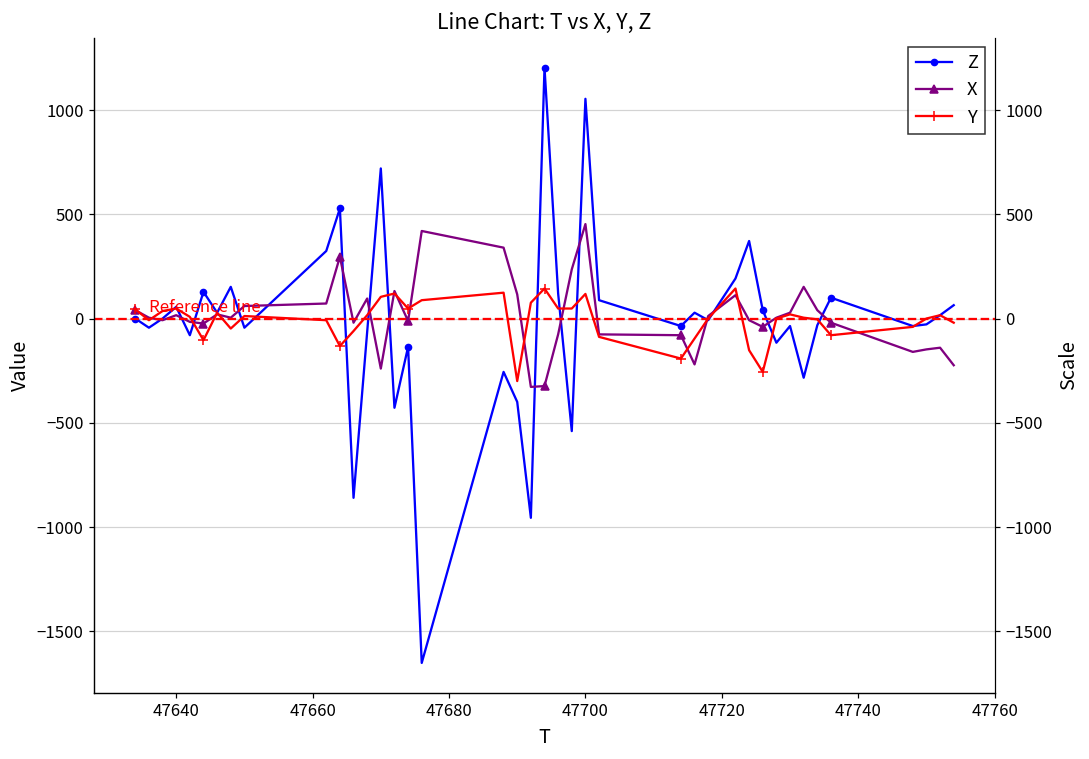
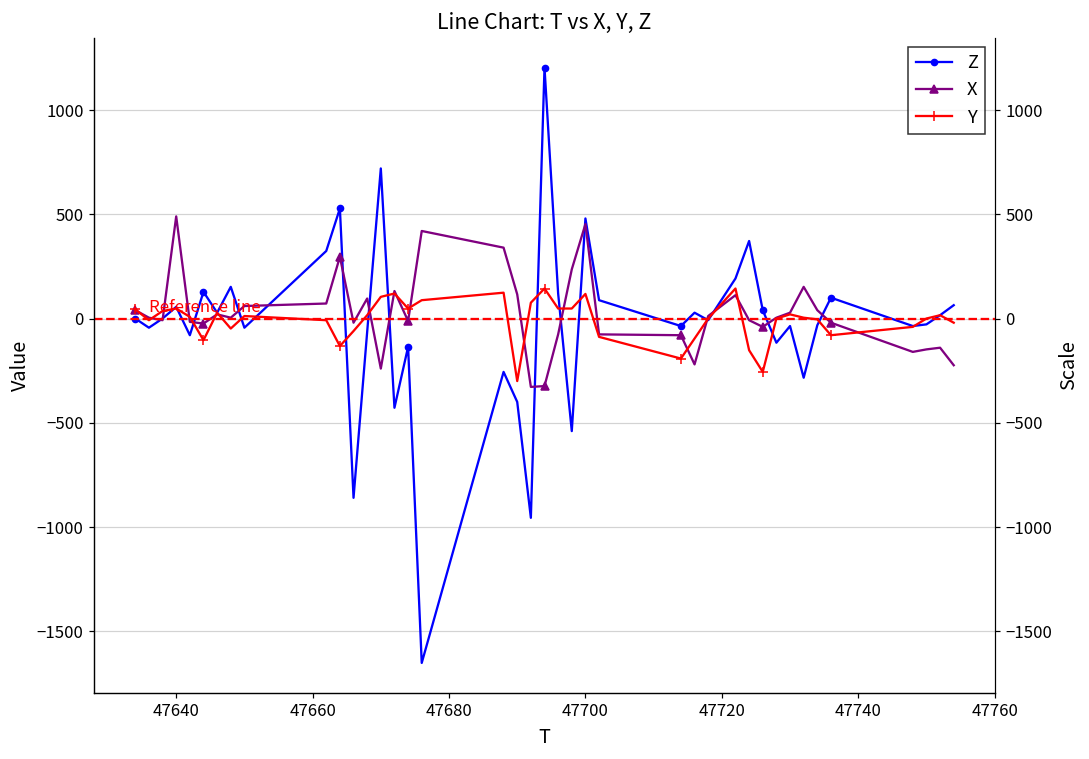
  {
    "Z": {
-     "47700": 1050
+     "47700": 480
    },
    "X": {
-     "47640": 20,
+     "47640": 490,
      "47700": 450
    },
    "Y": {
      "47700": 120
    }
  }
